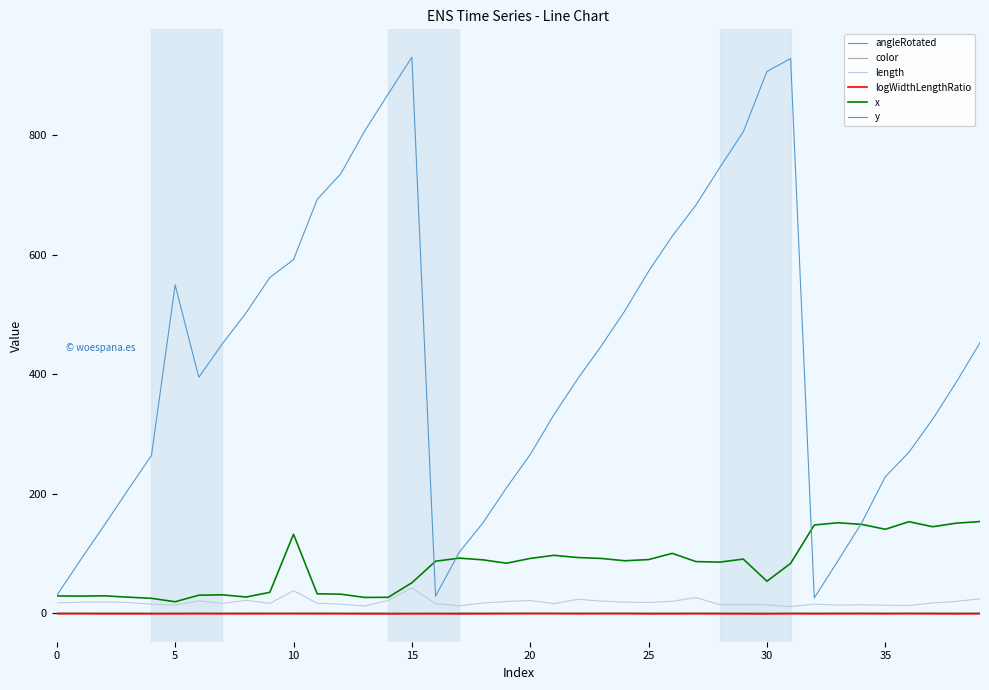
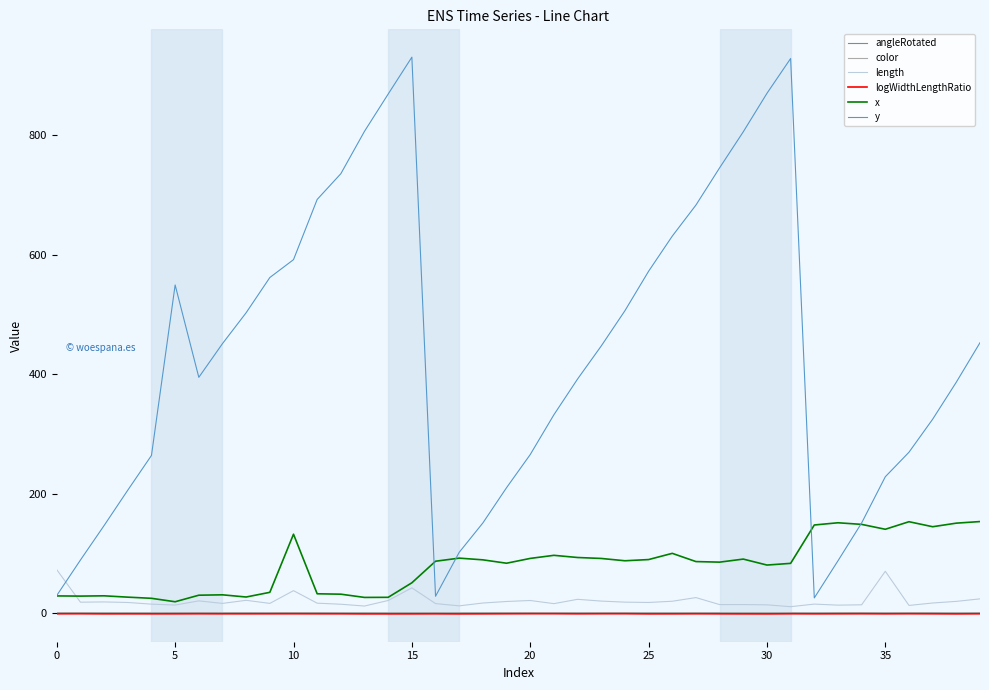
  {
    "length": {
-     "0": 20,
+     "0": 70,
      "5": 10,
      "10": 40,
      "15": 40,
      "20": 20,
      "25": 20,
      "30": 10,
-     "35": 10
+     "35": 70
    },
    "x": {
      "5": 20,
      "10": 130,
      "15": 50,
      "20": 90,
      "25": 90,
-     "30": 50,
+     "30": 80,
      "35": 140
    },
    "y": {
      "5": 550,
      "10": 590,
      "15": 930,
      "20": 270,
      "25": 570,
-     "30": 910,
+     "30": 870,
      "35": 230
    }
  }
